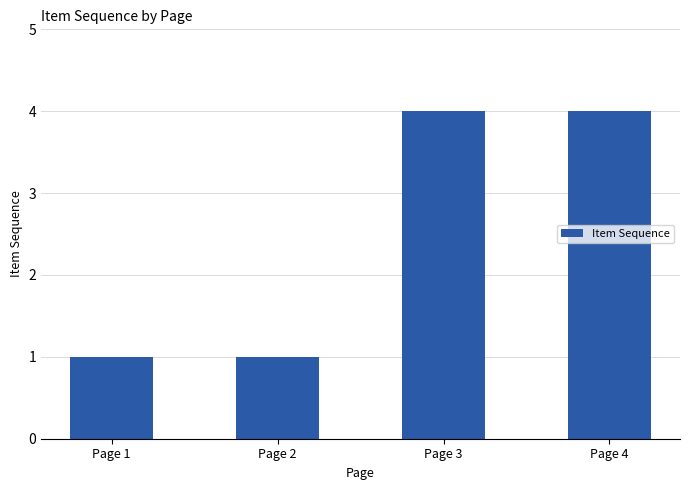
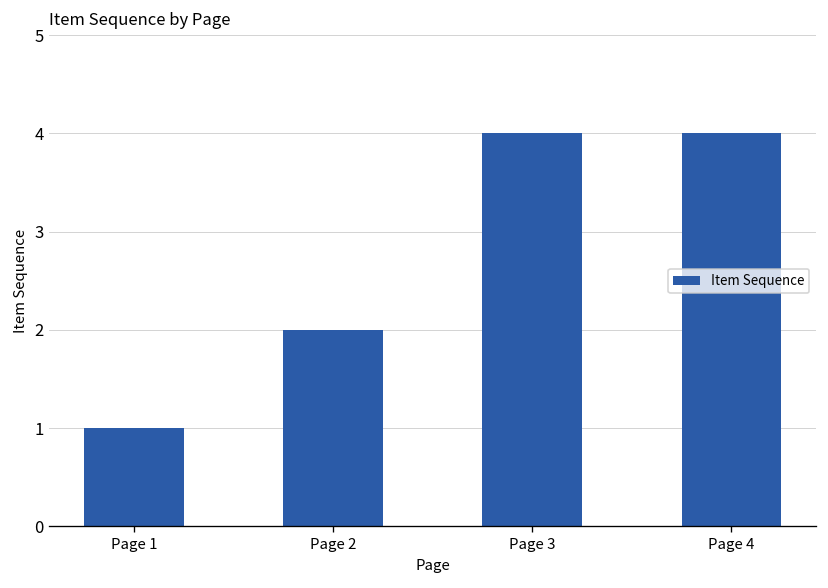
  {
    "Page 1": 1,
-   "Page 2": 1,
+   "Page 2": 2,
    "Page 3": 4,
    "Page 4": 4
  }
